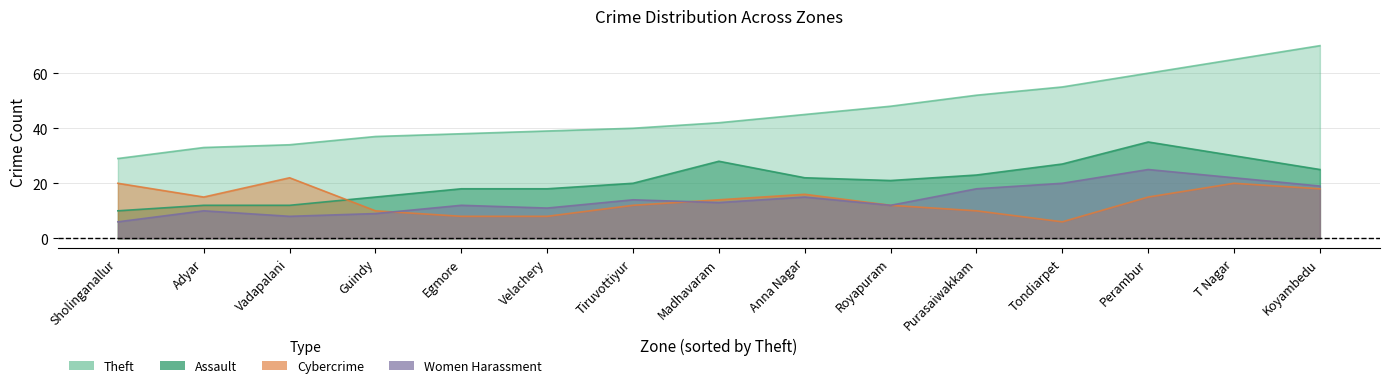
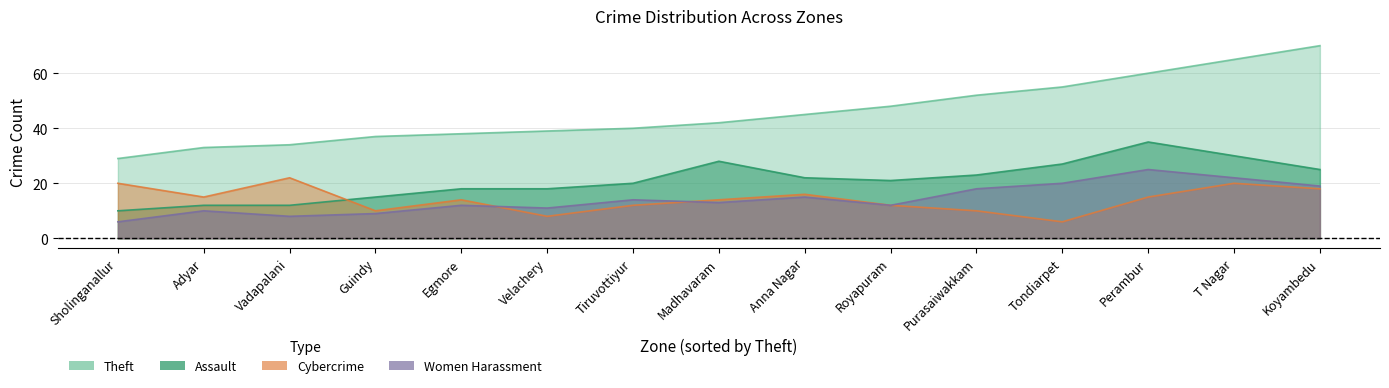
  {
    "Cybercrime": {
      "Sholinganallur": 20,
      "Adyar": 15,
      "Vadapalani": 22,
      "Guindy": 10,
-     "Egmore": 8,
+     "Egmore": 14,
      "Velachery": 8,
      "Tiruvottiyur": 12,
      "Madhavaram": 14,
      "Anna Nagar": 16,
      "Purasaiwakkam": 10,
      "Tondiarpet": 6,
      "Perambur": 15,
      "T Nagar": 20,
      "Koyambedu": 18
    },
    "Women Harassment": {
      "Sholinganallur": 6,
      "Adyar": 10,
      "Vadapalani": 8,
      "Guindy": 9,
      "Egmore": 12,
      "Velachery": 11,
      "Tiruvottiyur": 14,
      "Madhavaram": 13,
      "Anna Nagar": 15,
      "Purasaiwakkam": 18,
      "Tondiarpet": 20,
      "Perambur": 25,
      "T Nagar": 22,
      "Koyambedu": 19
    }
  }
